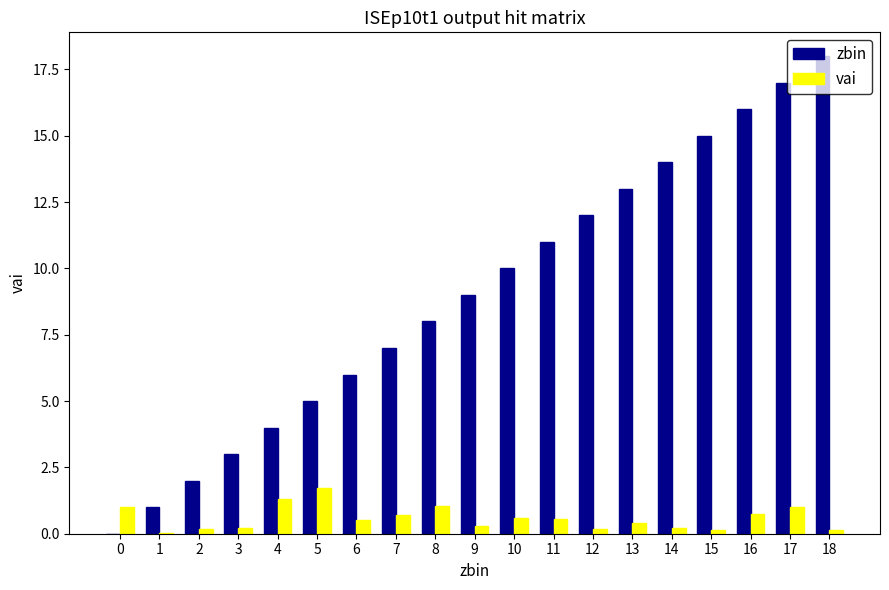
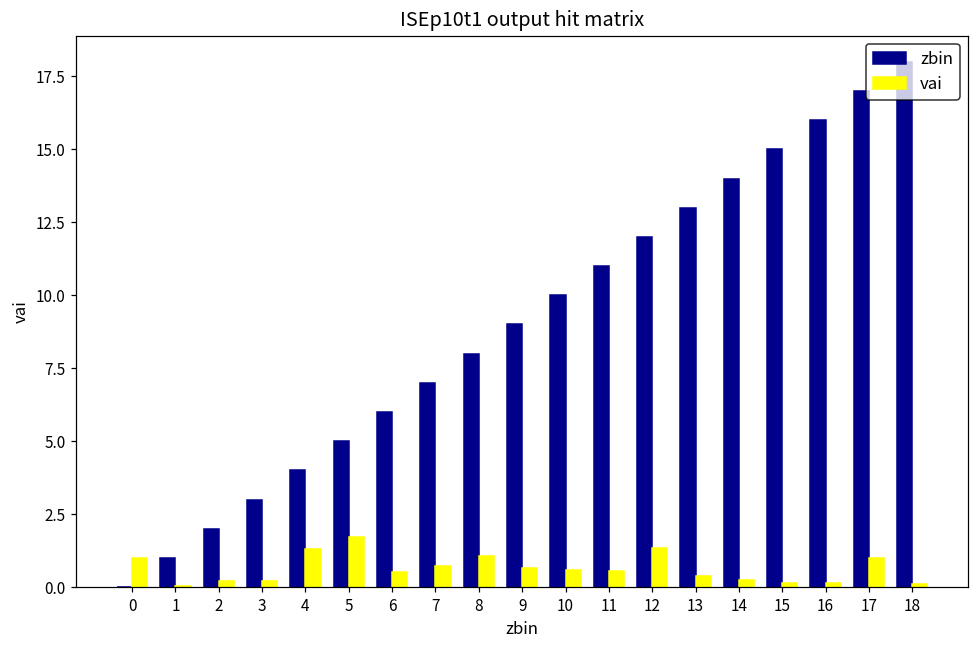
  {
    "zbin": {
      "0": 0.0,
      "1": 1.0,
      "2": 2.0,
      "3": 3.0,
      "4": 4.0,
      "5": 5.0,
      "6": 6.0,
      "7": 7.0,
      "8": 8.0,
      "9": 9.0,
      "10": 10.0,
      "11": 11.0,
      "12": 12.0,
      "13": 13.0,
      "14": 14.0,
      "15": 15.0,
      "16": 16.0,
      "17": 17.0
    },
    "vai": {
      "0": 1.0,
      "2": 0.2,
      "3": 0.2,
      "4": 1.3,
      "5": 1.7,
      "6": 0.5,
      "7": 0.7,
      "8": 1.0,
-     "9": 0.3,
+     "9": 0.7,
      "10": 0.6,
      "11": 0.6,
-     "12": 0.2,
+     "12": 1.3,
      "13": 0.4,
      "14": 0.2,
      "15": 0.1,
-     "16": 0.7,
+     "16": 0.1,
      "17": 1.0,
      "18": 0.1
    }
  }
